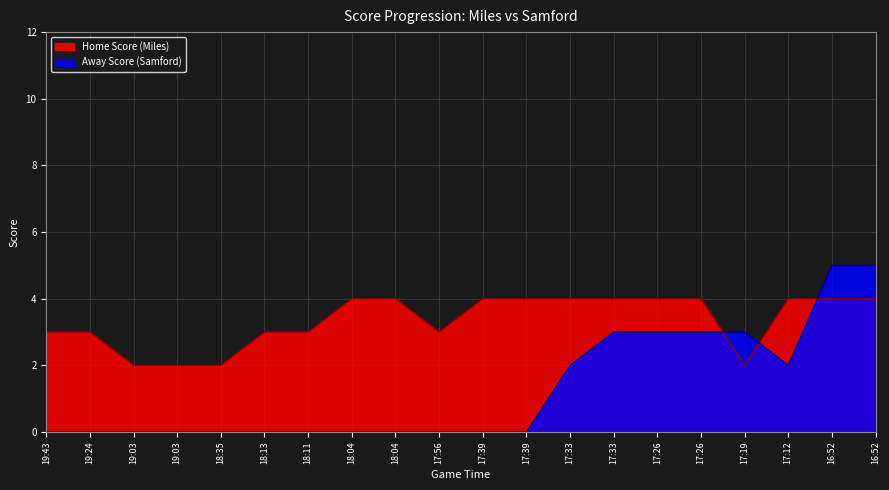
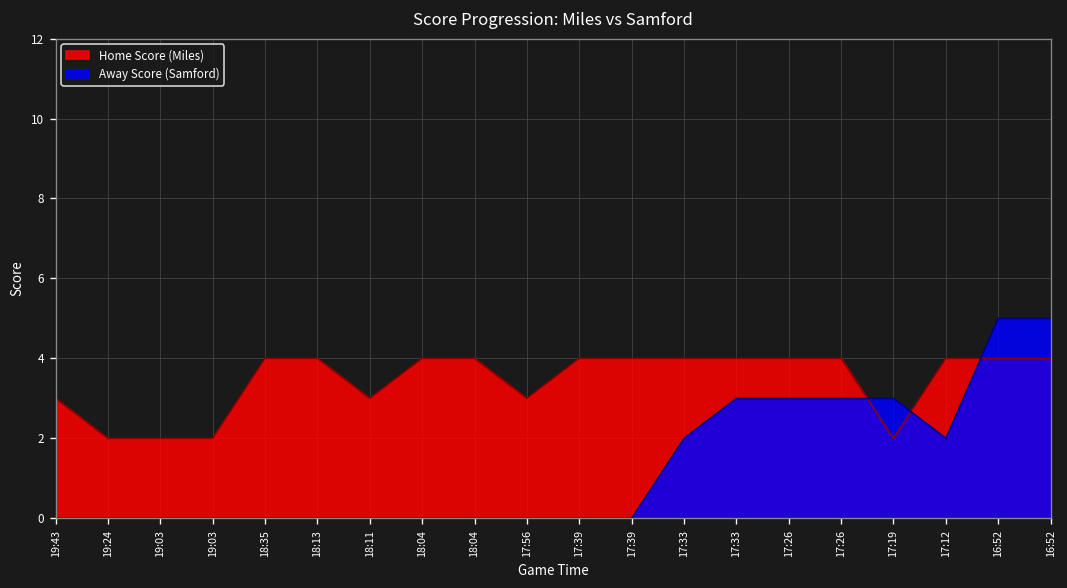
  {
    "Home Score (Miles)": {
      "19:43": 3,
-     "19:24": 3,
-     "18:35": 2,
-     "18:13": 3,
+     "19:24": 2,
+     "18:35": 4,
+     "18:13": 4,
      "18:11": 3,
      "17:56": 3,
      "17:19": 2,
      "17:12": 4
    },
    "Away Score (Samford)": {
      "19:43": 0,
      "19:24": 0,
      "18:35": 0,
      "18:13": 0,
      "18:11": 0,
      "17:56": 0,
      "17:19": 3,
      "17:12": 2
    }
  }
